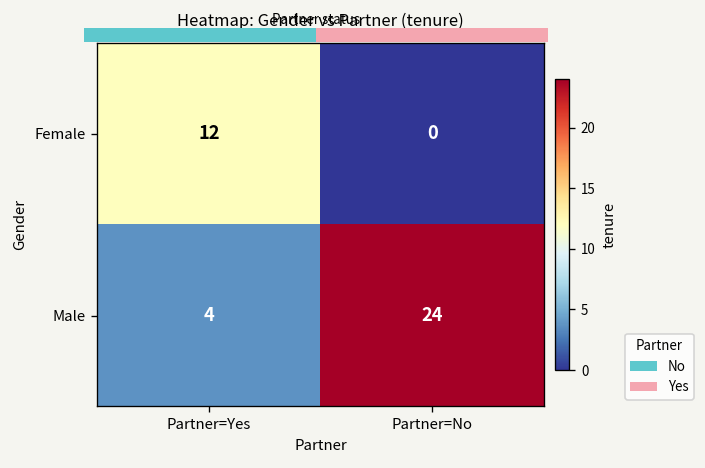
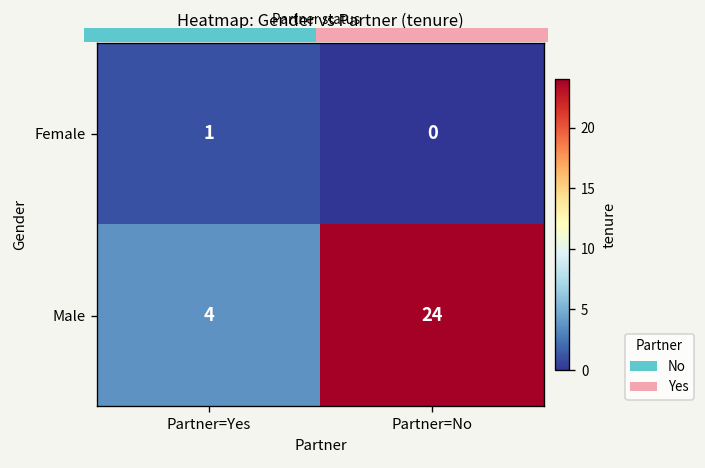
  {
    "Heatmap: Gender vs Partner (tenure)": {
      "Female": {
-       "Partner=Yes": 12,
+       "Partner=Yes": 1,
        "Partner=No": 0
      },
      "Male": {
        "Partner=Yes": 4,
        "Partner=No": 24
      }
    }
  }
